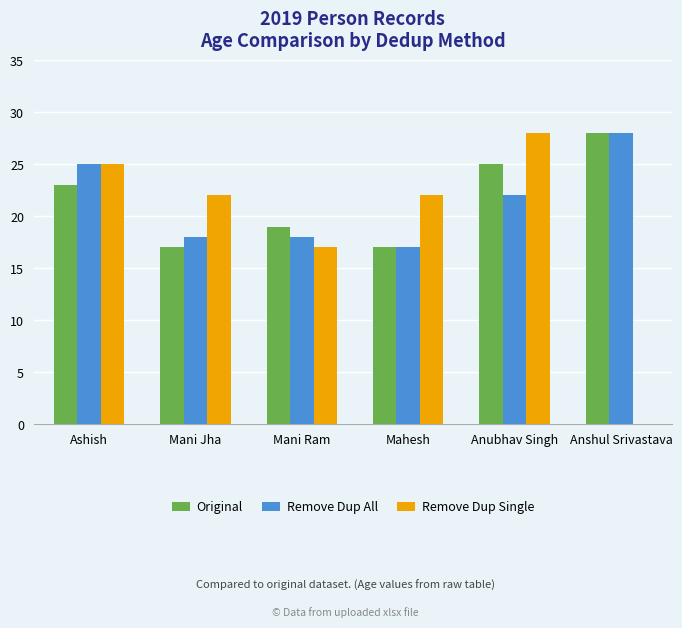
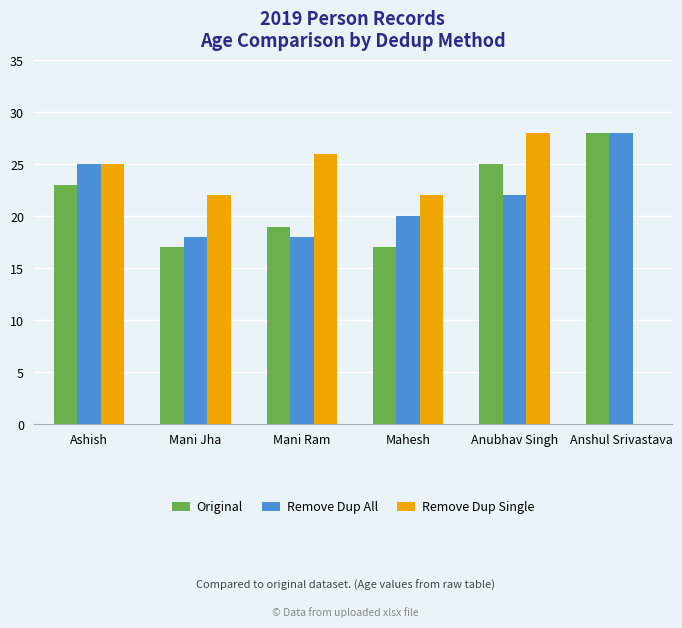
  {
    "Original": {
      "Ashish": 23,
      "Mani Jha": 17,
      "Mani Ram": 19,
      "Mahesh": 17,
      "Anubhav Singh": 25,
      "Anshul Srivastava": 28
    },
    "Remove Dup All": {
      "Ashish": 25,
      "Mani Jha": 18,
      "Mani Ram": 18,
-     "Mahesh": 17,
+     "Mahesh": 20,
      "Anubhav Singh": 22,
      "Anshul Srivastava": 28
    },
    "Remove Dup Single": {
      "Ashish": 25,
      "Mani Jha": 22,
-     "Mani Ram": 17,
+     "Mani Ram": 26,
      "Mahesh": 22,
      "Anubhav Singh": 28,
      "Anshul Srivastava": 0
    }
  }
